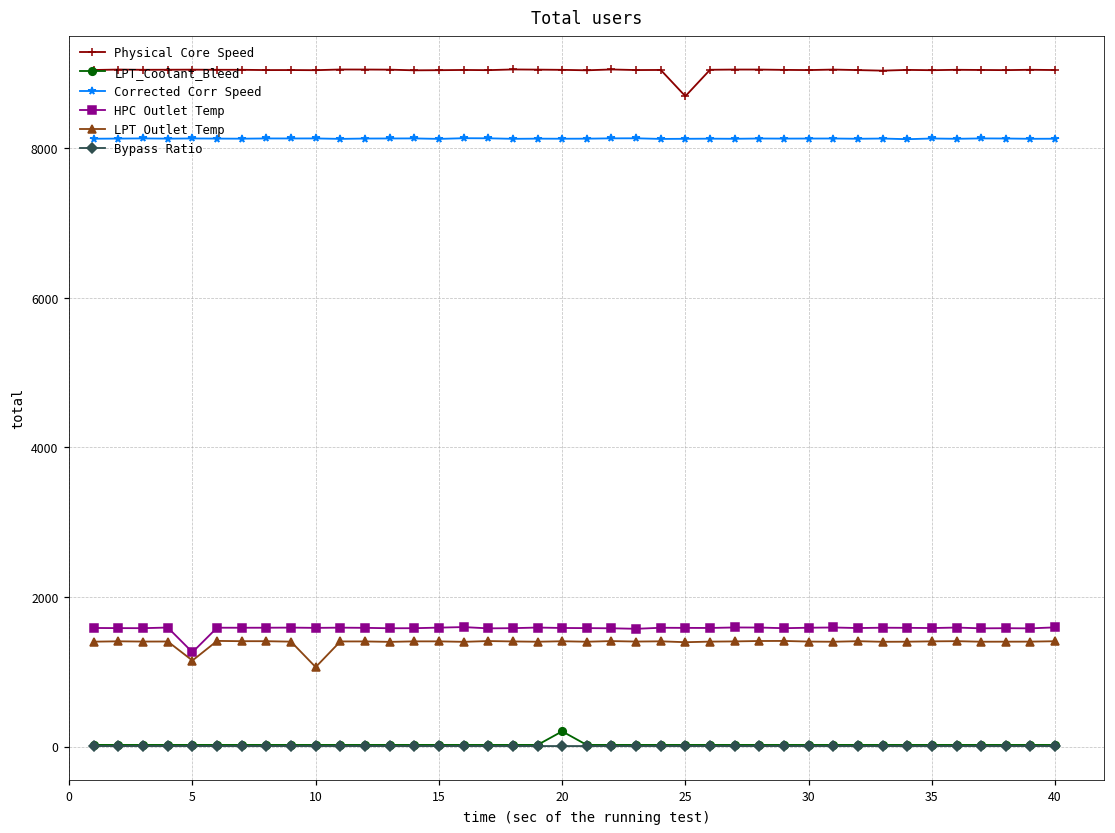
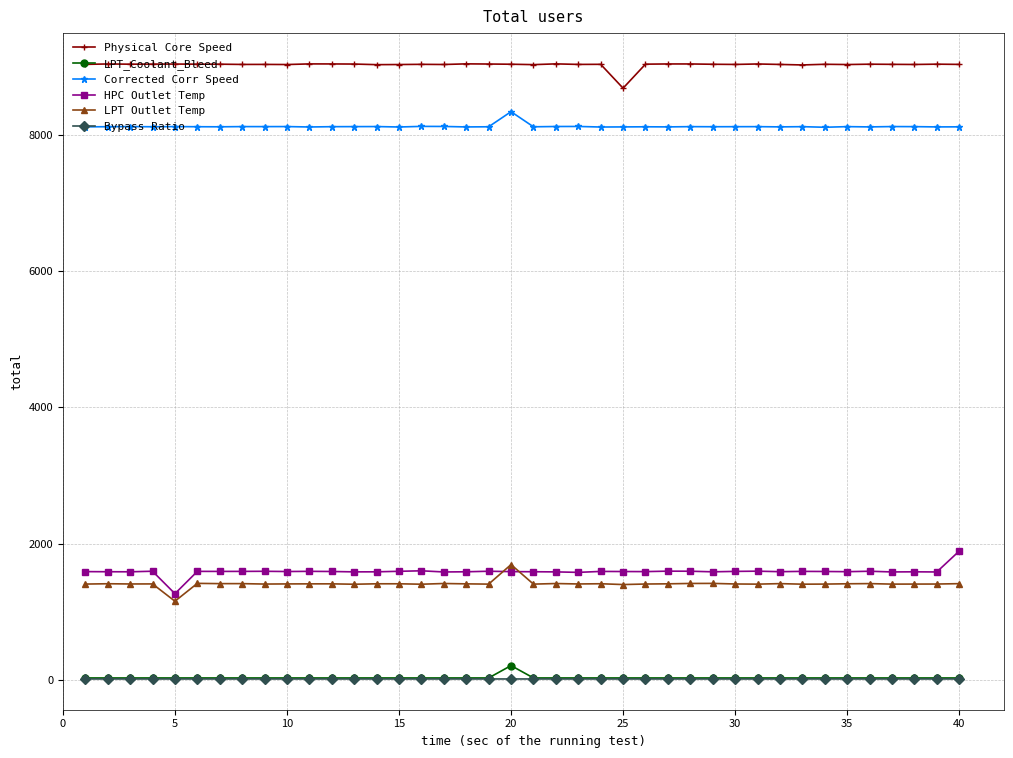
  {
    "Physical Core Speed": {
      "5": 9000,
      "10": 9000,
      "15": 9000,
      "20": 9000,
      "25": 8700,
      "30": 9000,
      "35": 9000,
      "40": 9000
    },
    "LPT_Coolant_Bleed": {
      "20": 200
    },
    "Corrected Corr Speed": {
      "5": 8100,
      "10": 8100,
      "15": 8100,
-     "20": 8100,
+     "20": 8300,
      "25": 8100,
      "30": 8100,
      "35": 8100,
      "40": 8100
    },
    "HPC Outlet Temp": {
      "5": 1300,
      "10": 1600,
      "15": 1600,
      "20": 1600,
      "25": 1600,
      "30": 1600,
      "35": 1600,
-     "40": 1600
+     "40": 1900
    },
    "LPT Outlet Temp": {
      "5": 1200,
-     "10": 1100,
+     "10": 1400,
      "15": 1400,
-     "20": 1400,
+     "20": 1700,
      "25": 1400,
      "30": 1400,
      "35": 1400,
      "40": 1400
    },
    "Bypass Ratio": {
      "20": 0
    }
  }
